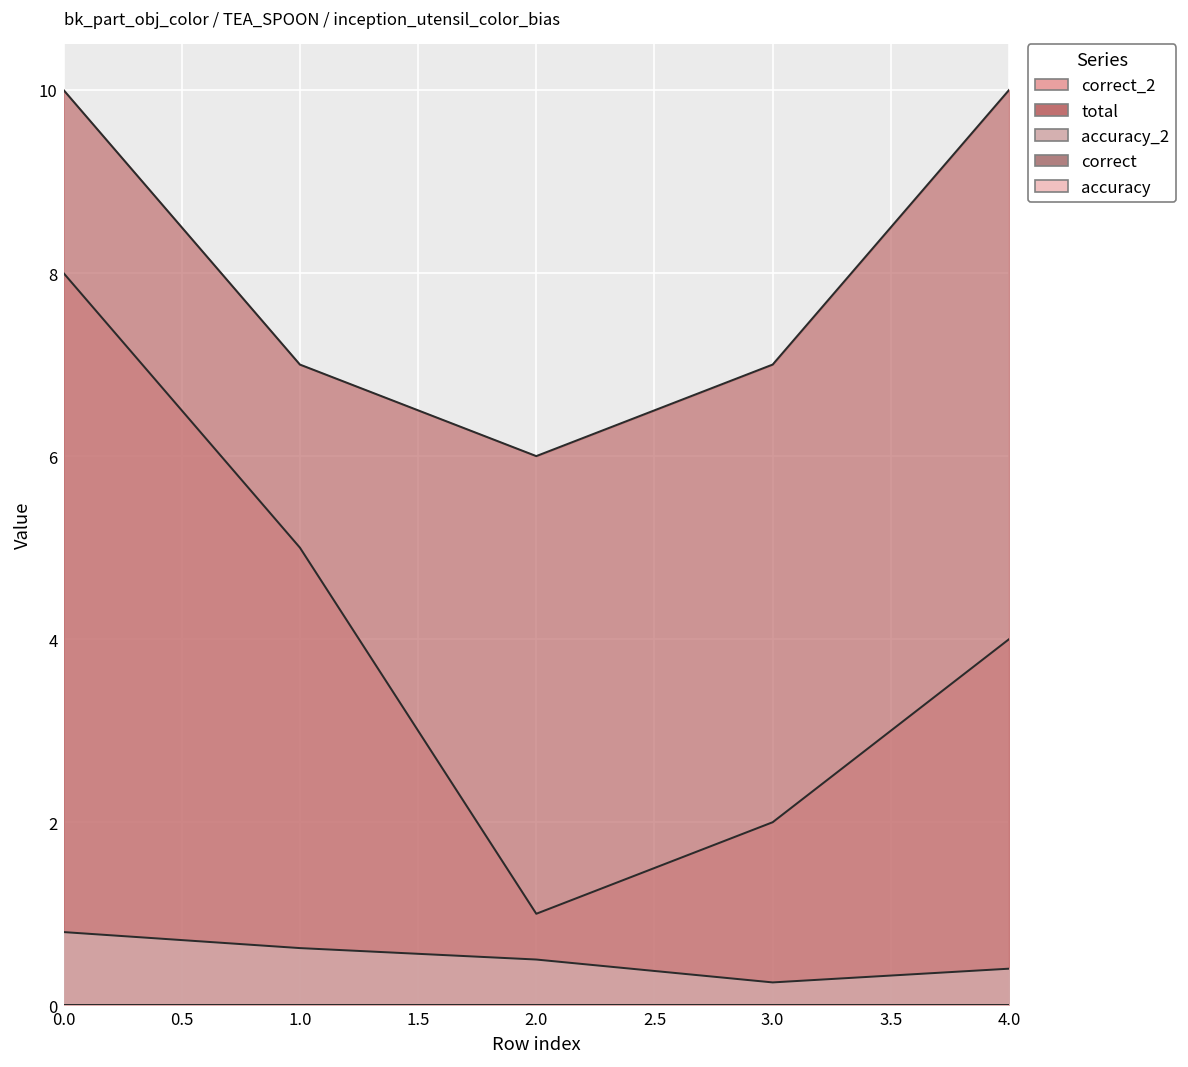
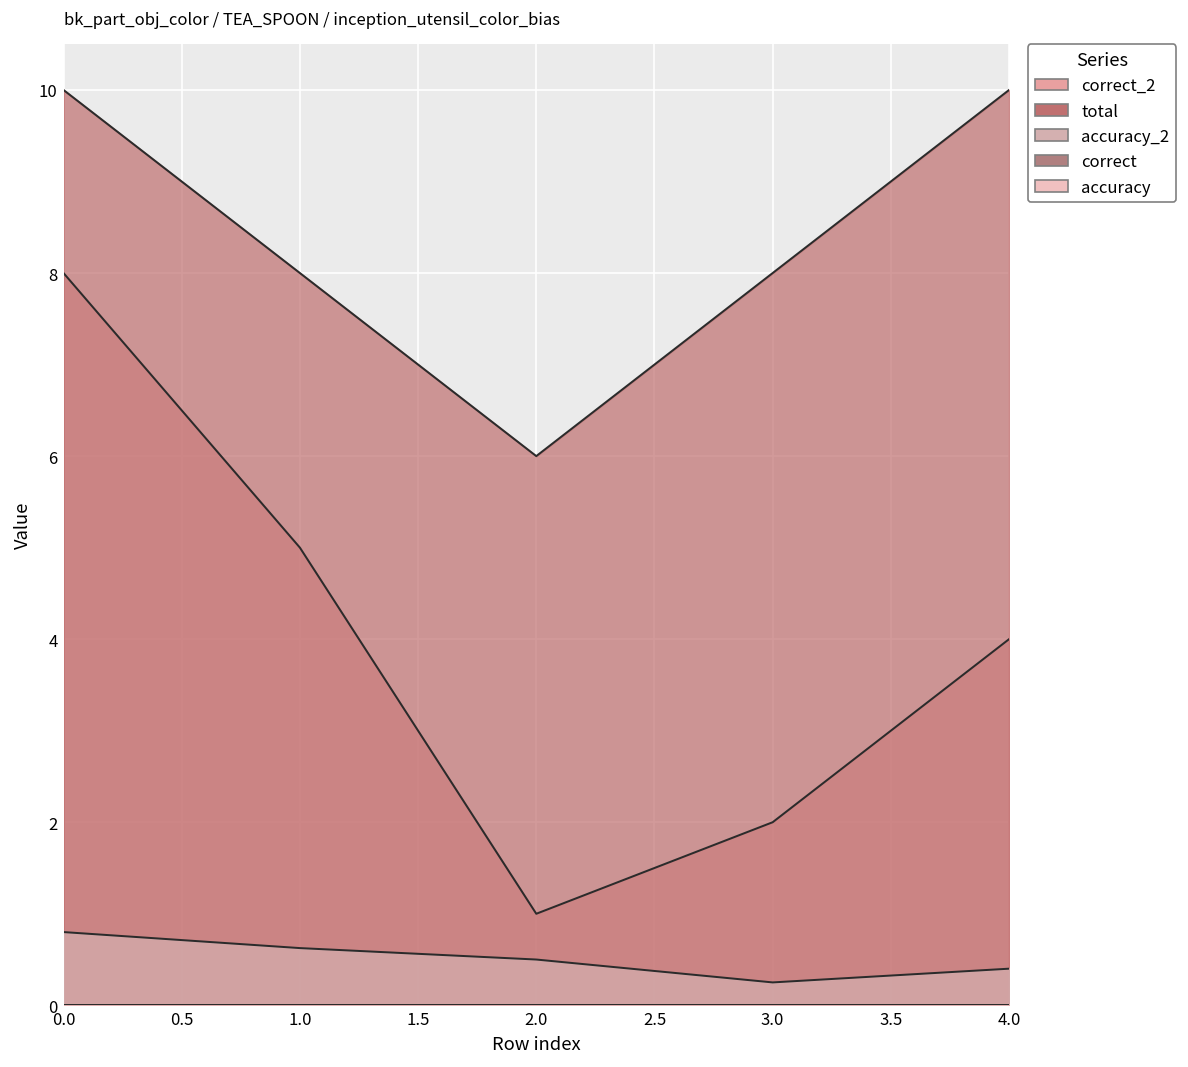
  {
    "total": {
      "0.0": 10,
-     "1.0": 7,
+     "1.0": 8,
      "2.0": 6,
-     "3.0": 7,
+     "3.0": 8,
      "4.0": 10
    }
  }
